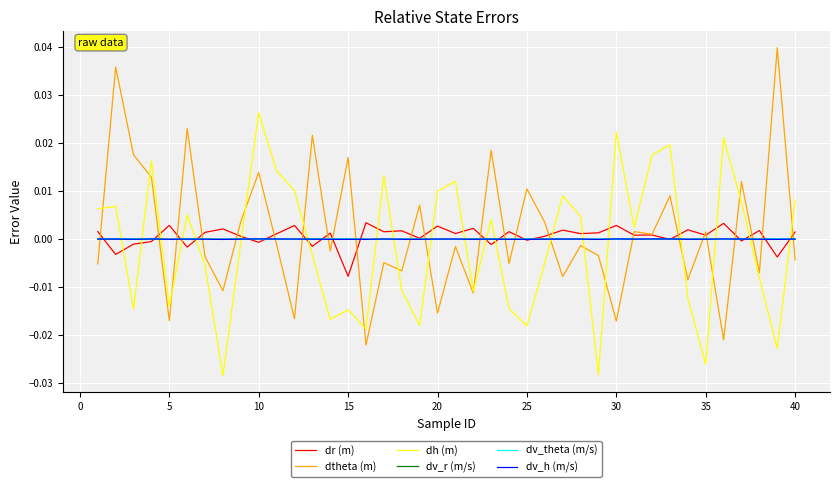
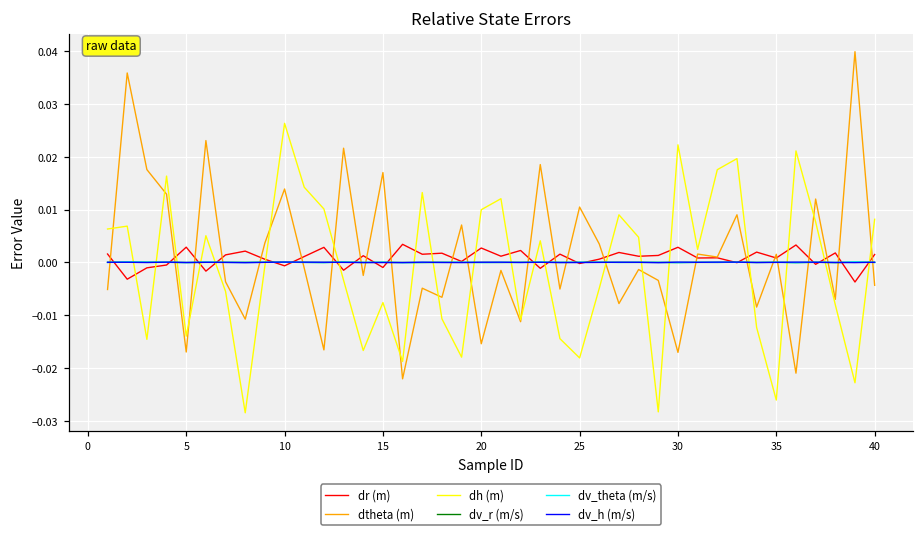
  {
    "dr (m)": {
      "5": 0.003,
      "10": -0.001,
-     "15": -0.008,
+     "15": -0.001,
      "20": 0.003,
      "30": 0.003,
      "35": 0.001,
      "40": 0.001
    },
    "dtheta (m)": {
      "5": -0.017,
      "10": 0.014,
      "15": 0.017,
      "20": -0.015,
      "25": 0.010,
      "30": -0.017,
      "35": 0.002,
      "40": -0.004
    },
    "dh (m)": {
      "5": -0.014,
      "10": 0.026,
-     "15": -0.015,
+     "15": -0.008,
      "20": 0.010,
      "25": -0.018,
      "30": 0.022,
      "35": -0.026,
      "40": 0.008
    }
  }
